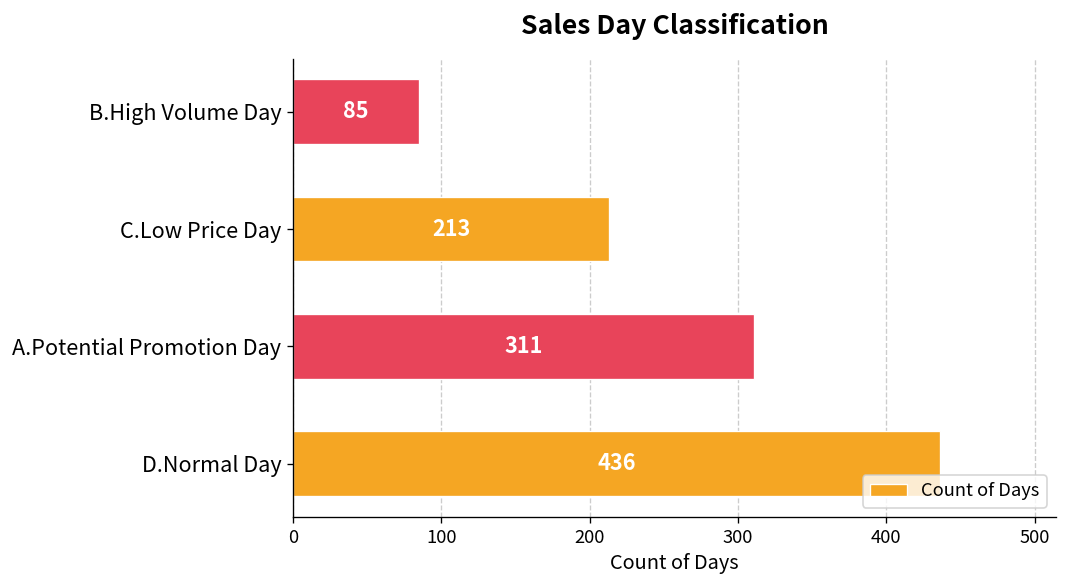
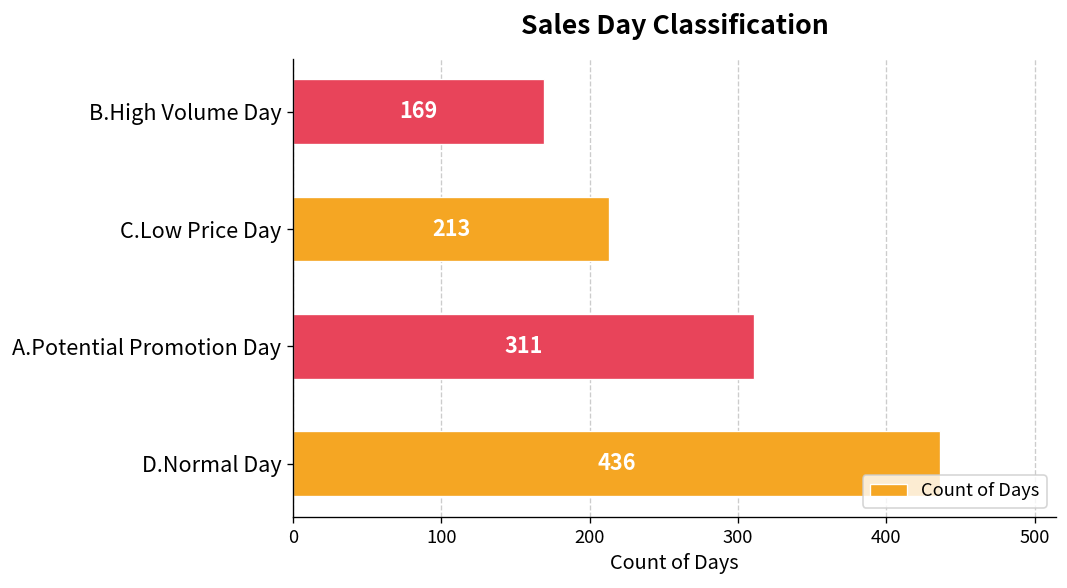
  {
-   "B.High Volume Day": 85,
+   "B.High Volume Day": 169,
    "C.Low Price Day": 213,
    "A.Potential Promotion Day": 311,
    "D.Normal Day": 436
  }
